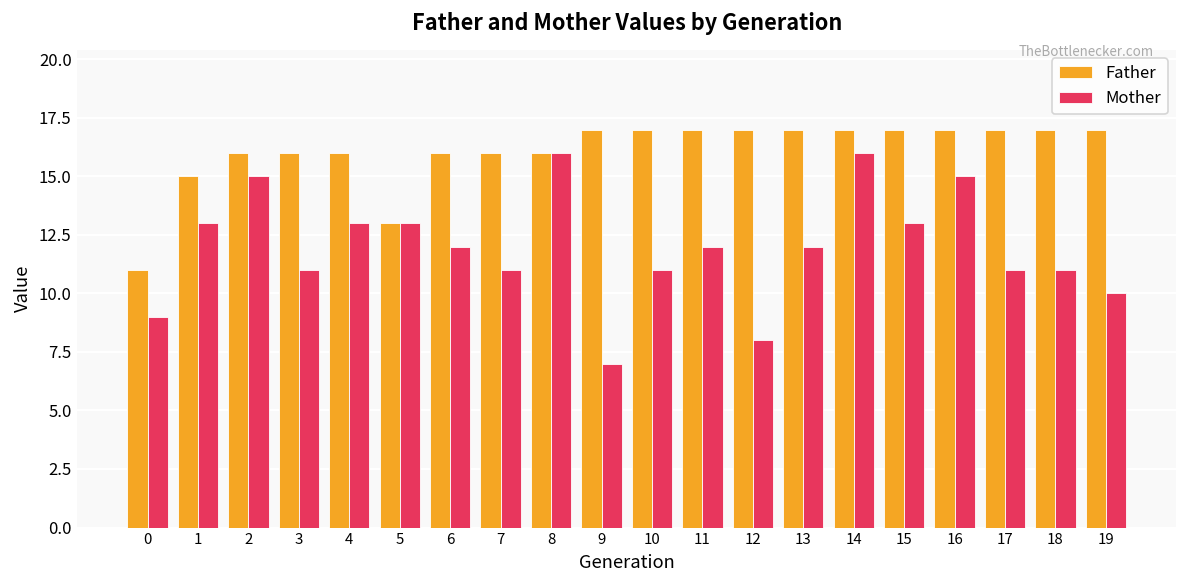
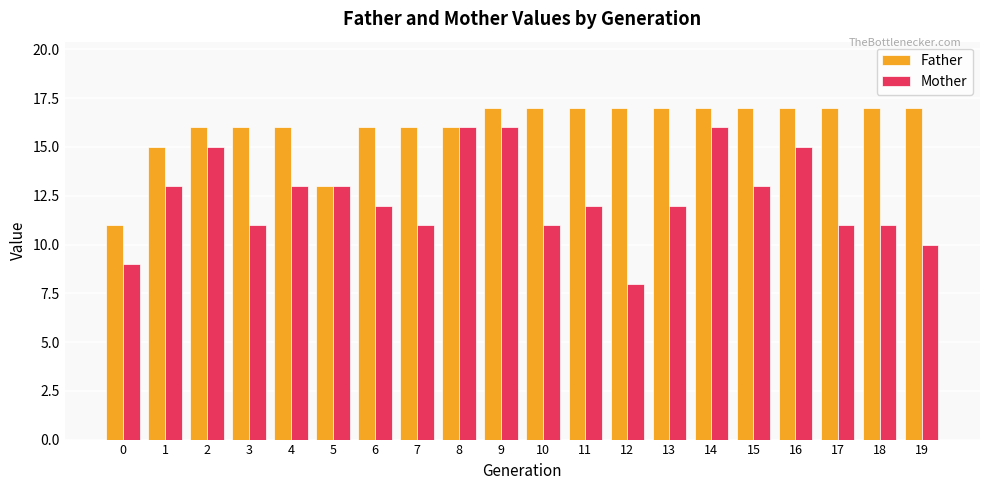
  {
    "Father": {
      "0": 11,
      "1": 15,
      "2": 16,
      "3": 16,
      "4": 16,
      "5": 13,
      "6": 16,
      "7": 16,
      "8": 16,
      "9": 17,
      "10": 17,
      "11": 17,
      "12": 17,
      "13": 17,
      "14": 17,
      "15": 17,
      "16": 17,
      "17": 17,
      "18": 17,
      "19": 17
    },
    "Mother": {
      "0": 9,
      "1": 13,
      "2": 15,
      "3": 11,
      "4": 13,
      "5": 13,
      "6": 12,
      "7": 11,
      "8": 16,
-     "9": 7,
+     "9": 16,
      "10": 11,
      "11": 12,
      "12": 8,
      "13": 12,
      "14": 16,
      "15": 13,
      "16": 15,
      "17": 11,
      "18": 11,
      "19": 10
    }
  }
